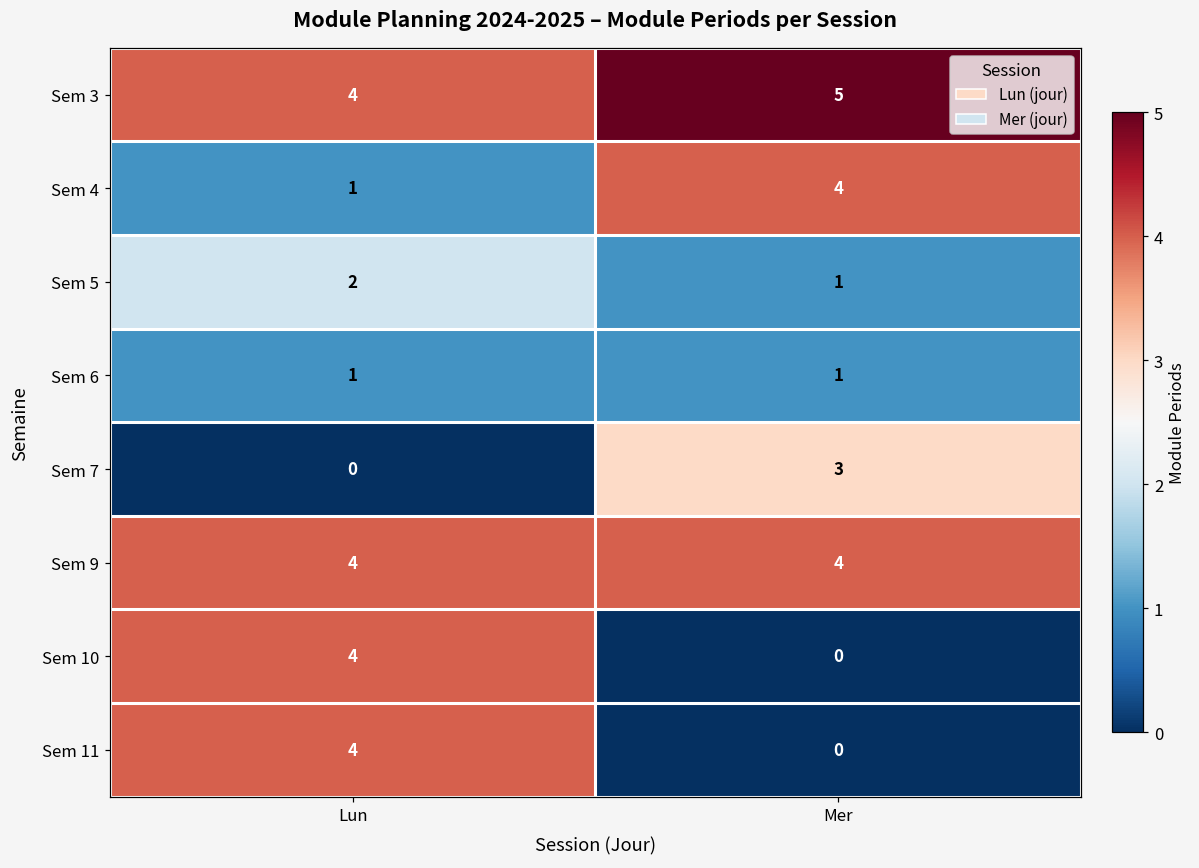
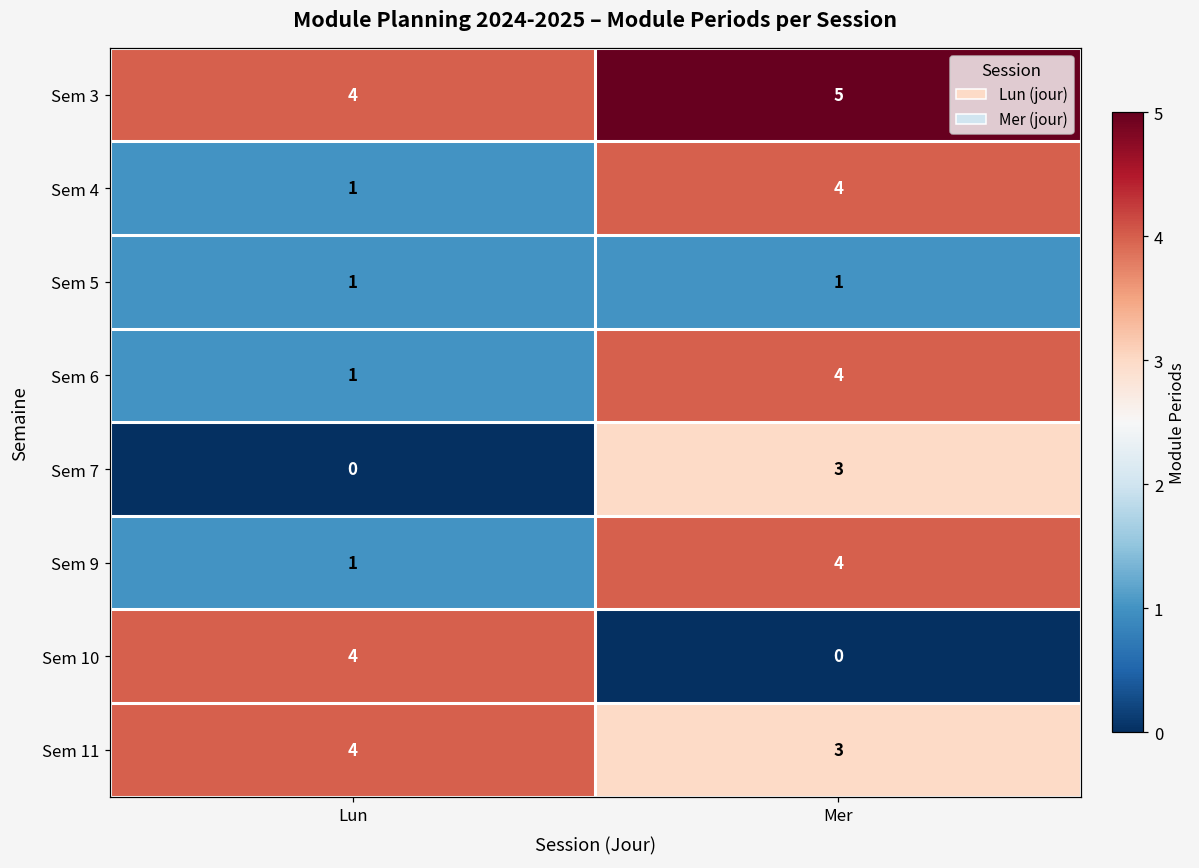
  {
    "Sem 3": {
      "Lun": 4,
      "Mer": 5
    },
    "Sem 4": {
      "Lun": 1,
      "Mer": 4
    },
    "Sem 5": {
-     "Lun": 2,
+     "Lun": 1,
      "Mer": 1
    },
    "Sem 6": {
      "Lun": 1,
-     "Mer": 1
+     "Mer": 4
    },
    "Sem 7": {
      "Lun": 0,
      "Mer": 3
    },
    "Sem 9": {
-     "Lun": 4,
+     "Lun": 1,
      "Mer": 4
    },
    "Sem 10": {
      "Lun": 4,
      "Mer": 0
    },
    "Sem 11": {
      "Lun": 4,
-     "Mer": 0
+     "Mer": 3
    }
  }
